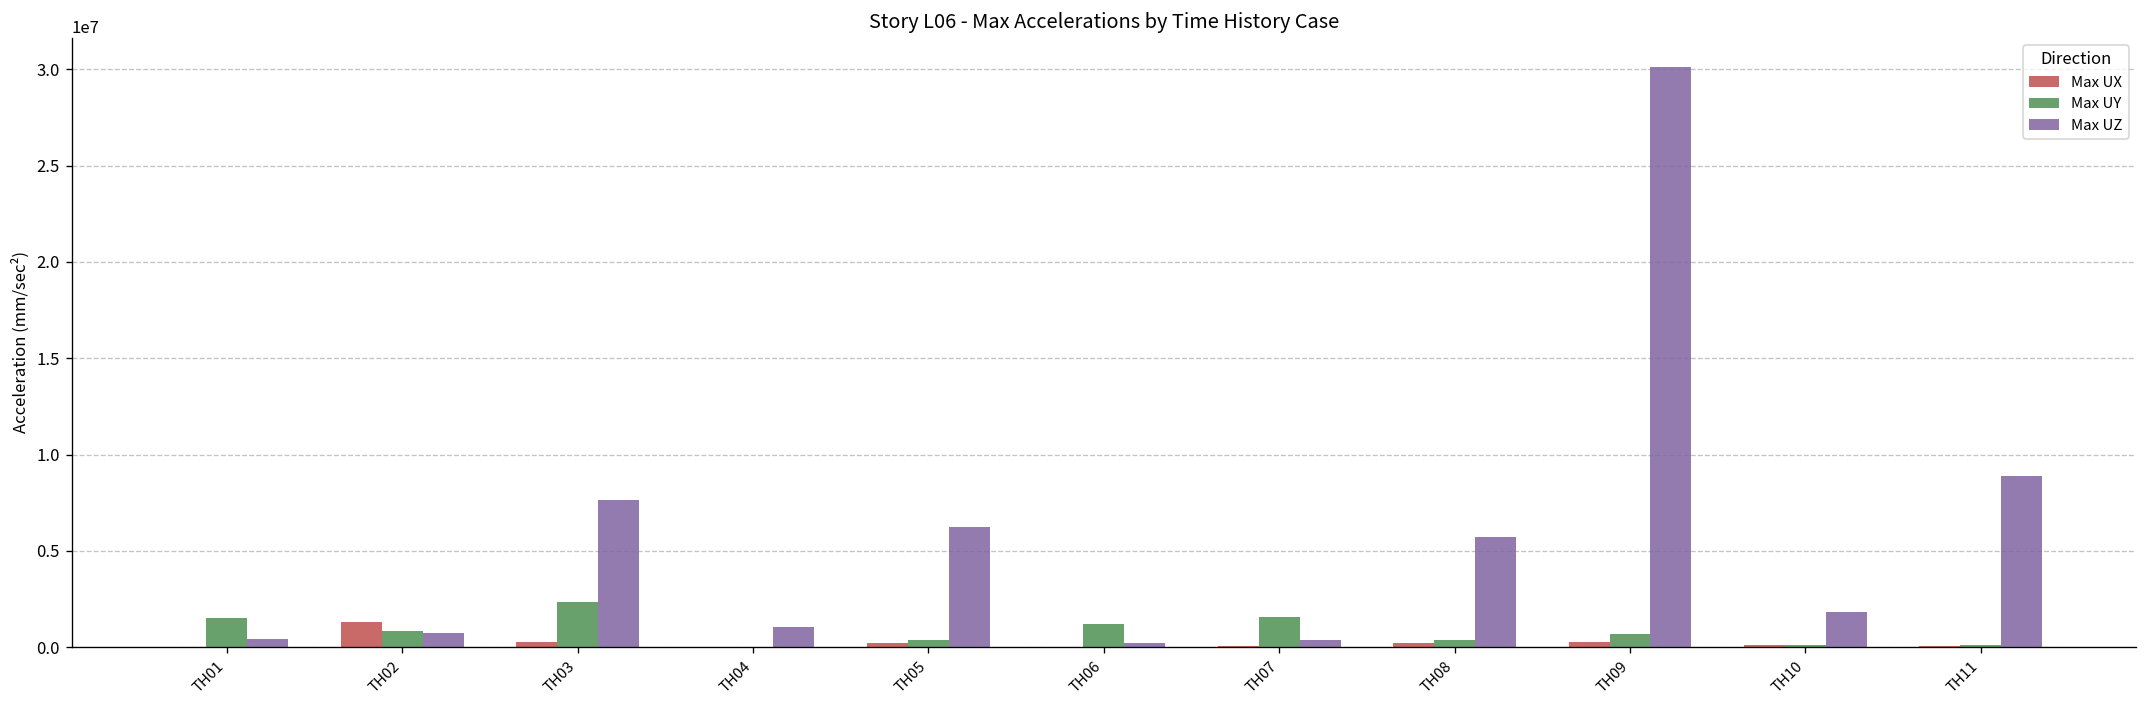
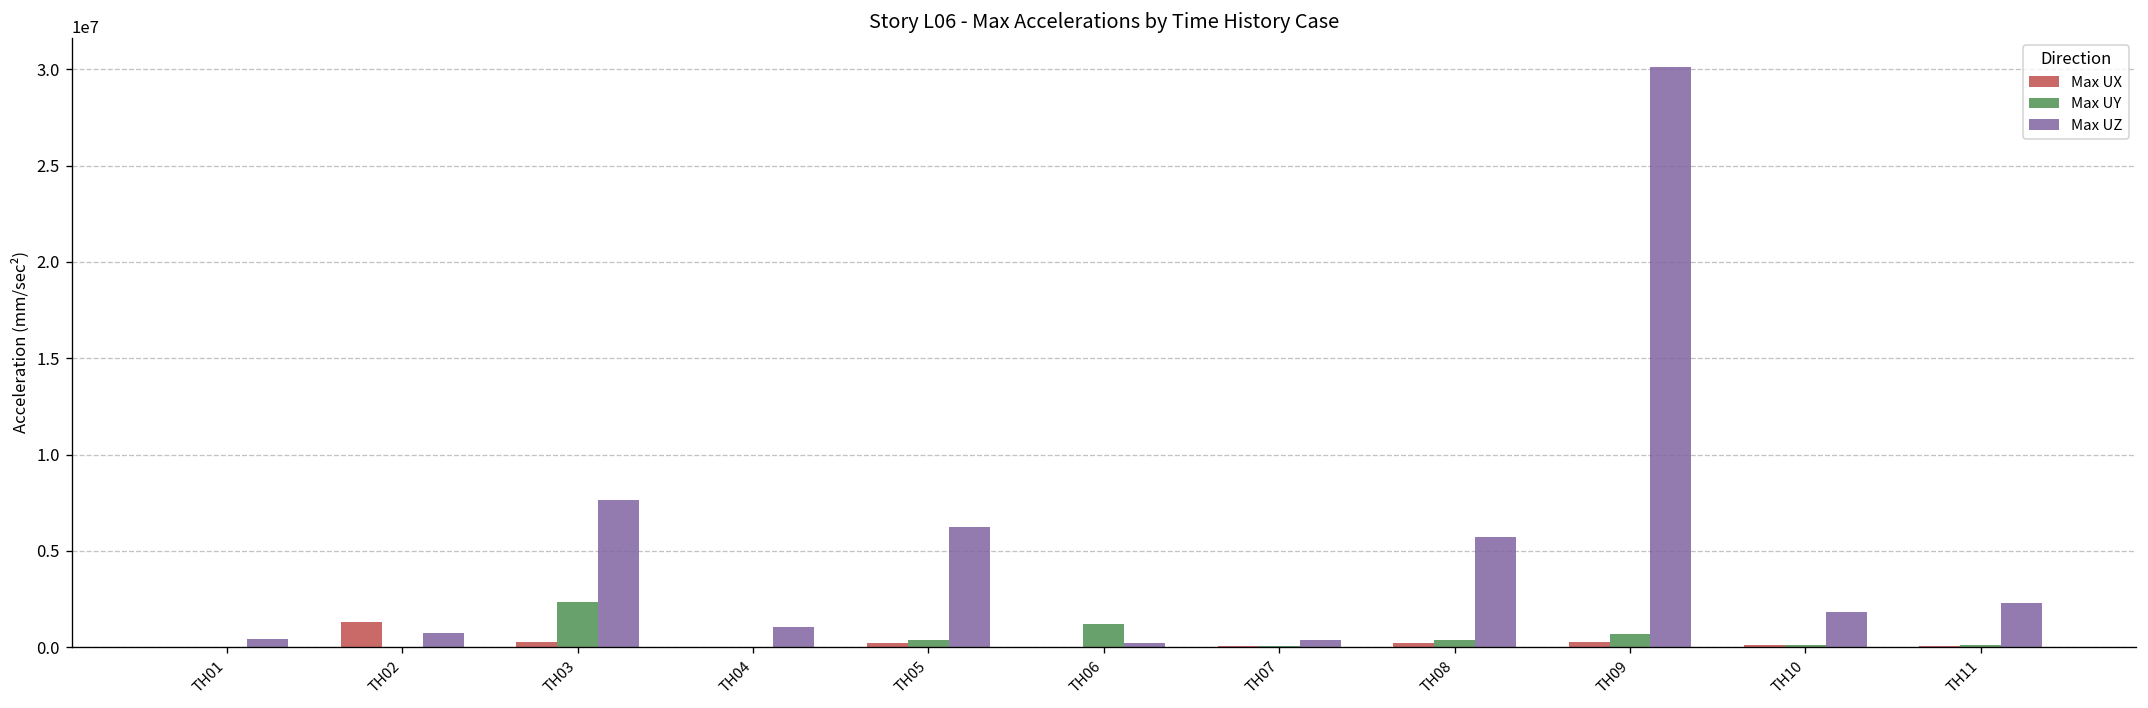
  {
    "Max UX": {
      "TH02": 1300000,
      "TH03": 300000,
      "TH05": 200000,
      "TH08": 200000,
      "TH09": 300000
    },
    "Max UY": {
-     "TH01": 1500000,
-     "TH02": 900000,
+     "TH01": 0,
+     "TH02": 0,
      "TH03": 2300000,
      "TH05": 400000,
      "TH06": 1200000,
-     "TH07": 1600000,
+     "TH07": 100000,
      "TH08": 400000,
      "TH09": 700000
    },
    "Max UZ": {
      "TH01": 500000,
      "TH02": 800000,
      "TH03": 7700000,
      "TH04": 1100000,
      "TH05": 6300000,
      "TH06": 200000,
      "TH07": 400000,
      "TH08": 5800000,
      "TH09": 30100000,
      "TH10": 1900000,
-     "TH11": 8900000
+     "TH11": 2300000
    }
  }
